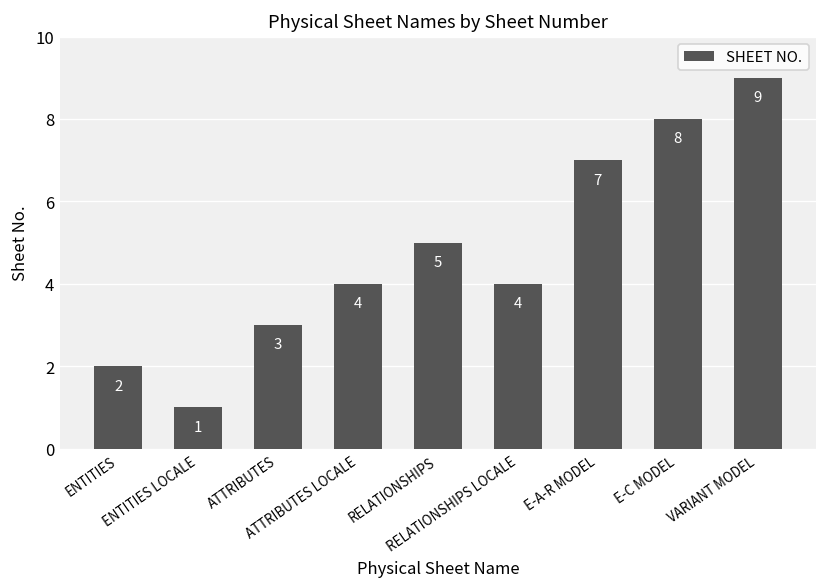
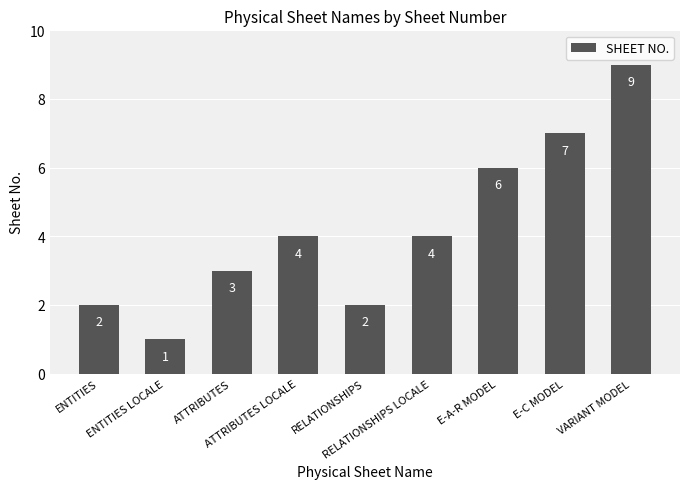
  {
    "ENTITIES": 2,
    "ENTITIES LOCALE": 1,
    "ATTRIBUTES": 3,
    "ATTRIBUTES LOCALE": 4,
-   "RELATIONSHIPS": 5,
+   "RELATIONSHIPS": 2,
    "RELATIONSHIPS LOCALE": 4,
-   "E-A-R MODEL": 7,
-   "E-C MODEL": 8,
+   "E-A-R MODEL": 6,
+   "E-C MODEL": 7,
    "VARIANT MODEL": 9
  }
